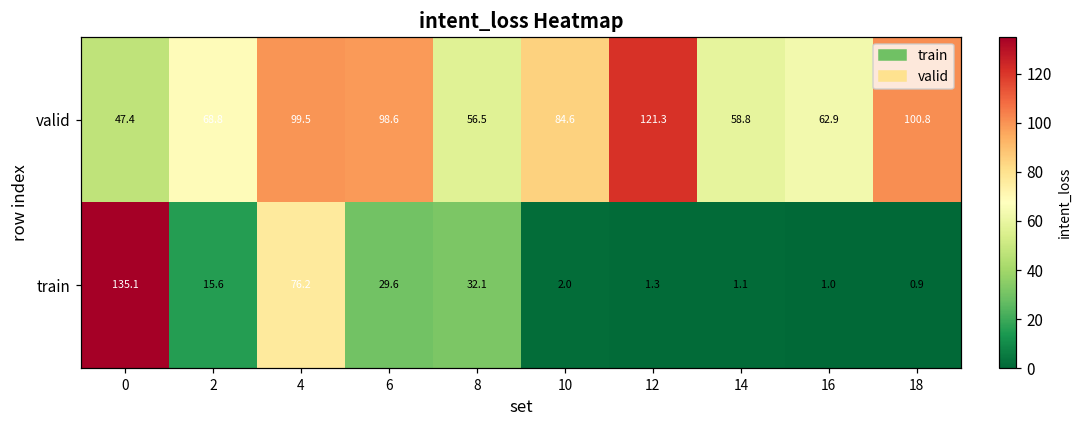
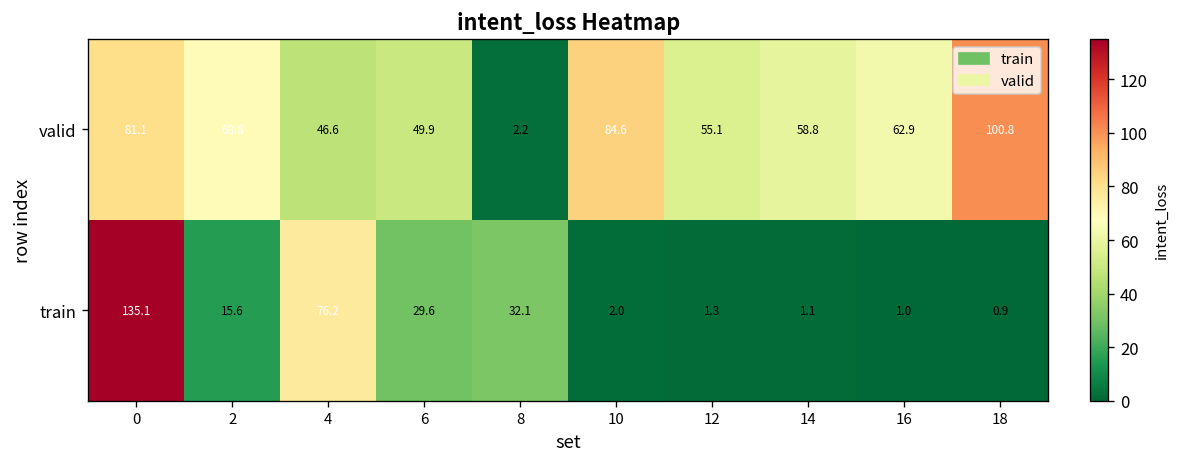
  {
    "valid": {
-     "0": 47.4,
+     "0": 81.1,
      "2": 68.8,
-     "4": 99.5,
-     "6": 98.6,
-     "8": 56.5,
+     "4": 46.6,
+     "6": 49.9,
+     "8": 2.2,
      "10": 84.6,
-     "12": 121.3,
+     "12": 55.1,
      "14": 58.8,
      "16": 62.9,
      "18": 100.8
    },
    "train": {
      "0": 135.1,
      "2": 15.6,
      "4": 76.2,
      "6": 29.6,
      "8": 32.1,
      "10": 2.0,
      "12": 1.3,
      "14": 1.1,
      "16": 1.0,
      "18": 0.9
    }
  }
